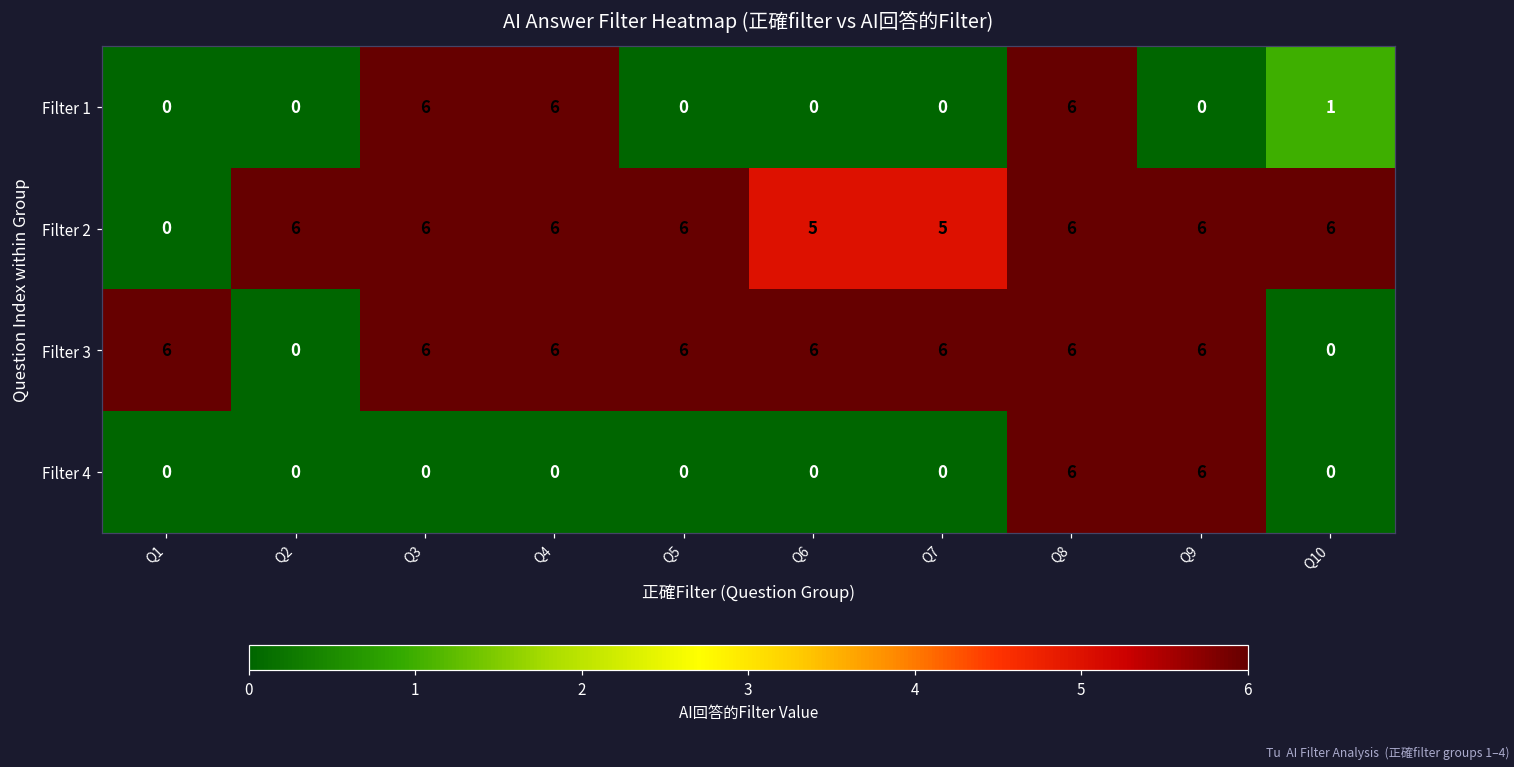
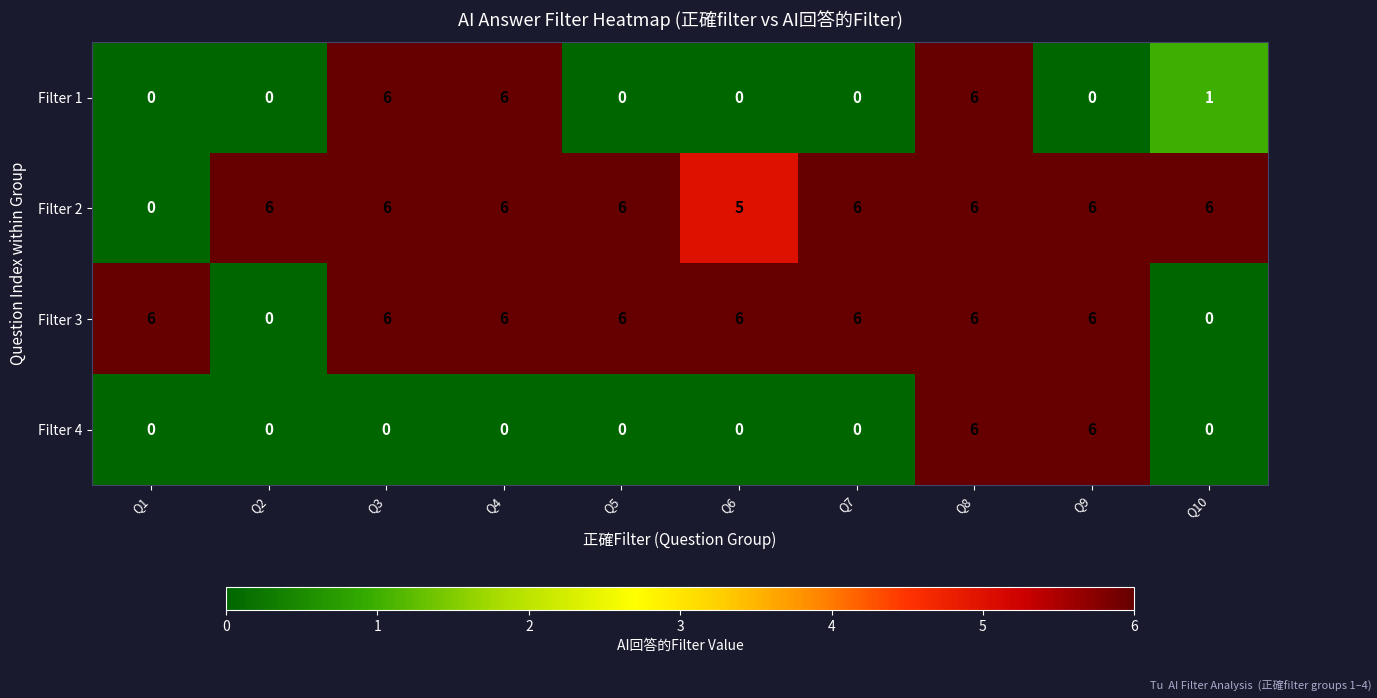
  {
    "Filter 1": {
      "Q1": 0,
      "Q2": 0,
      "Q3": 6,
      "Q4": 6,
      "Q5": 0,
      "Q6": 0,
      "Q7": 0,
      "Q8": 6,
      "Q9": 0,
      "Q10": 1
    },
    "Filter 2": {
      "Q1": 0,
      "Q2": 6,
      "Q3": 6,
      "Q4": 6,
      "Q5": 6,
      "Q6": 5,
-     "Q7": 5,
+     "Q7": 6,
      "Q8": 6,
      "Q9": 6,
      "Q10": 6
    },
    "Filter 3": {
      "Q1": 6,
      "Q2": 0,
      "Q3": 6,
      "Q4": 6,
      "Q5": 6,
      "Q6": 6,
      "Q7": 6,
      "Q8": 6,
      "Q9": 6,
      "Q10": 0
    },
    "Filter 4": {
      "Q1": 0,
      "Q2": 0,
      "Q3": 0,
      "Q4": 0,
      "Q5": 0,
      "Q6": 0,
      "Q7": 0,
      "Q8": 6,
      "Q9": 6,
      "Q10": 0
    }
  }
